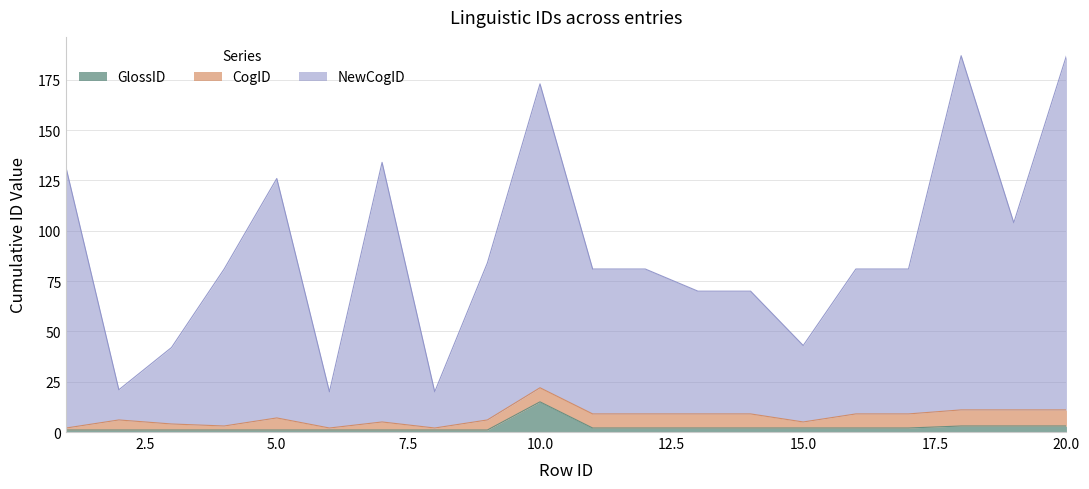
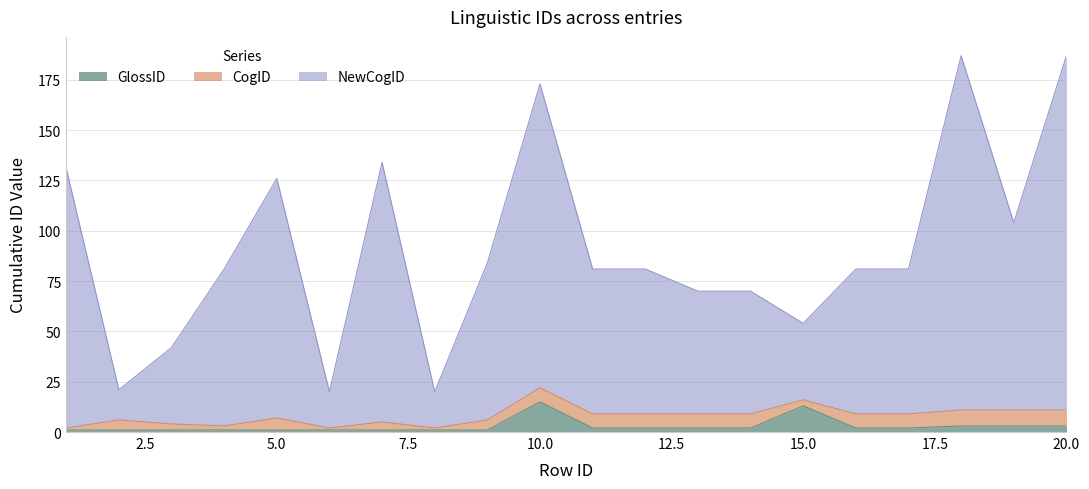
  {
    "GlossID": {
      "5.0": 1,
      "10.0": 15,
-     "15.0": 2,
+     "15.0": 13,
      "20.0": 3
    },
    "CogID": {
      "5.0": 6,
      "10.0": 7,
      "15.0": 3,
      "20.0": 8
    },
    "NewCogID": {
      "5.0": 119,
      "10.0": 151,
      "15.0": 38,
      "20.0": 176
    }
  }
